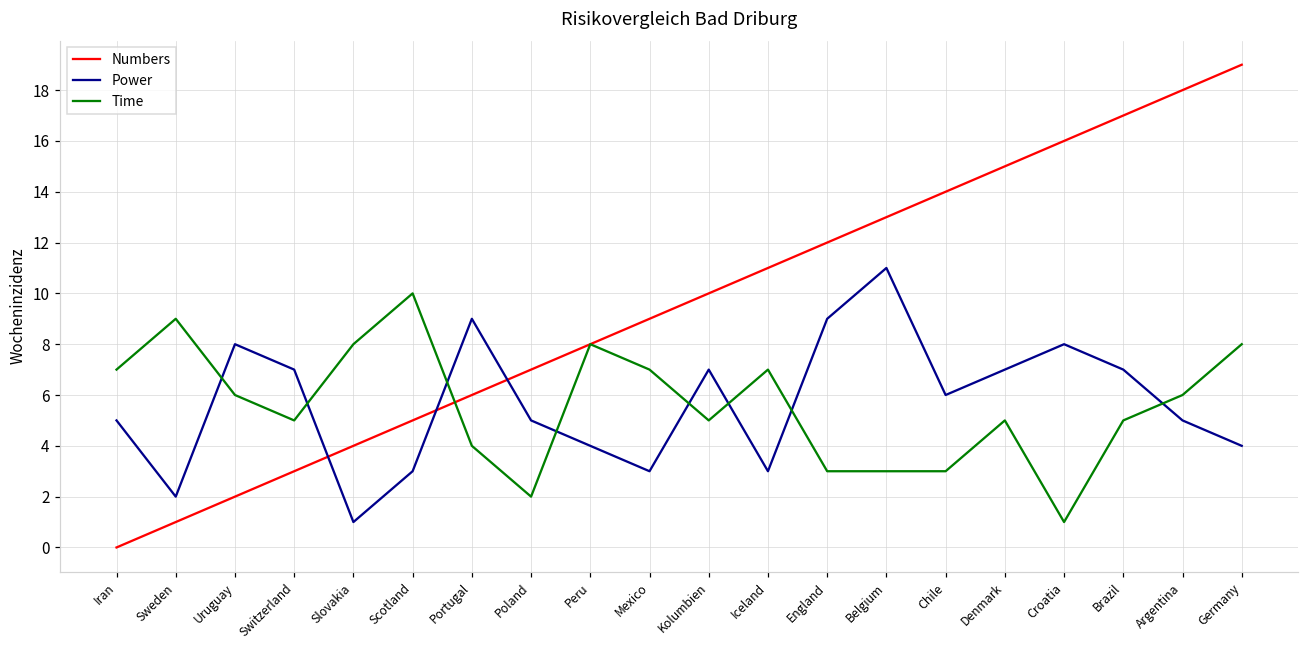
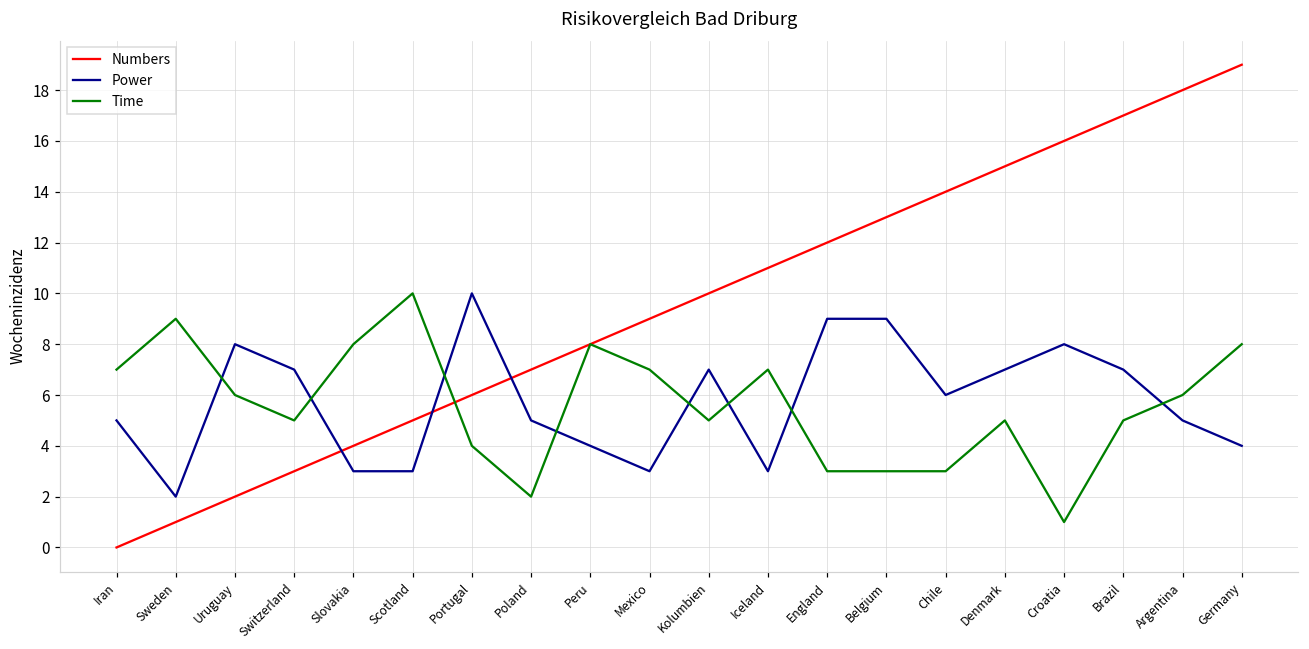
  {
    "Numbers": {
      "Iran": 0,
      "Sweden": 1,
      "Uruguay": 2,
      "Switzerland": 3,
      "Slovakia": 4,
      "Scotland": 5,
      "Portugal": 6,
      "Poland": 7,
      "Mexico": 9,
      "Kolumbien": 10,
      "Iceland": 11,
      "England": 12,
      "Belgium": 13,
      "Chile": 14,
      "Denmark": 15,
      "Croatia": 16,
      "Brazil": 17,
      "Argentina": 18,
      "Germany": 19
    },
    "Power": {
      "Iran": 5,
      "Sweden": 2,
      "Uruguay": 8,
      "Switzerland": 7,
-     "Slovakia": 1,
+     "Slovakia": 3,
      "Scotland": 3,
-     "Portugal": 9,
+     "Portugal": 10,
      "Poland": 5,
      "Peru": 4,
      "Mexico": 3,
      "Kolumbien": 7,
      "Iceland": 3,
      "England": 9,
-     "Belgium": 11,
+     "Belgium": 9,
      "Chile": 6,
      "Denmark": 7,
      "Croatia": 8,
      "Brazil": 7,
      "Argentina": 5,
      "Germany": 4
    },
    "Time": {
      "Iran": 7,
      "Sweden": 9,
      "Uruguay": 6,
      "Switzerland": 5,
      "Slovakia": 8,
      "Scotland": 10,
      "Portugal": 4,
      "Poland": 2,
      "Mexico": 7,
      "Kolumbien": 5,
      "Iceland": 7,
      "England": 3,
      "Belgium": 3,
      "Chile": 3,
      "Denmark": 5,
      "Croatia": 1,
      "Brazil": 5,
      "Argentina": 6,
      "Germany": 8
    }
  }
